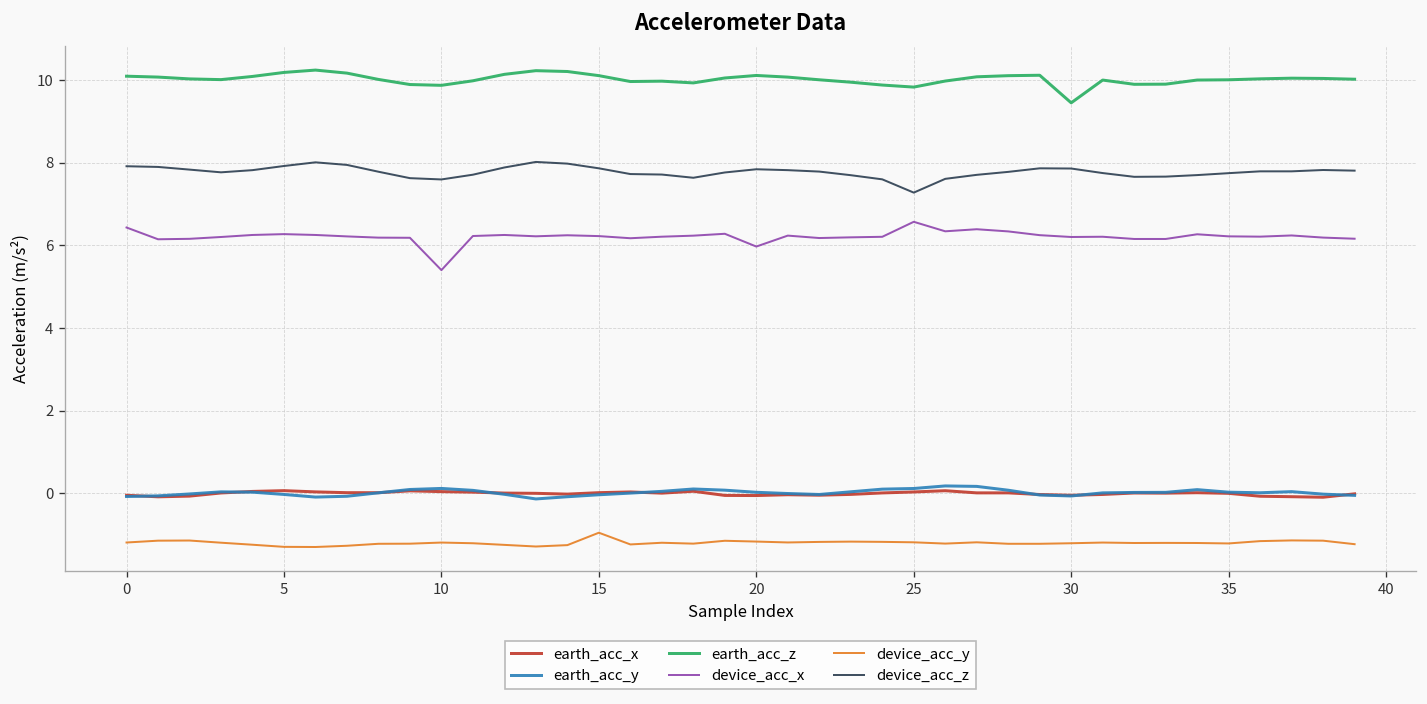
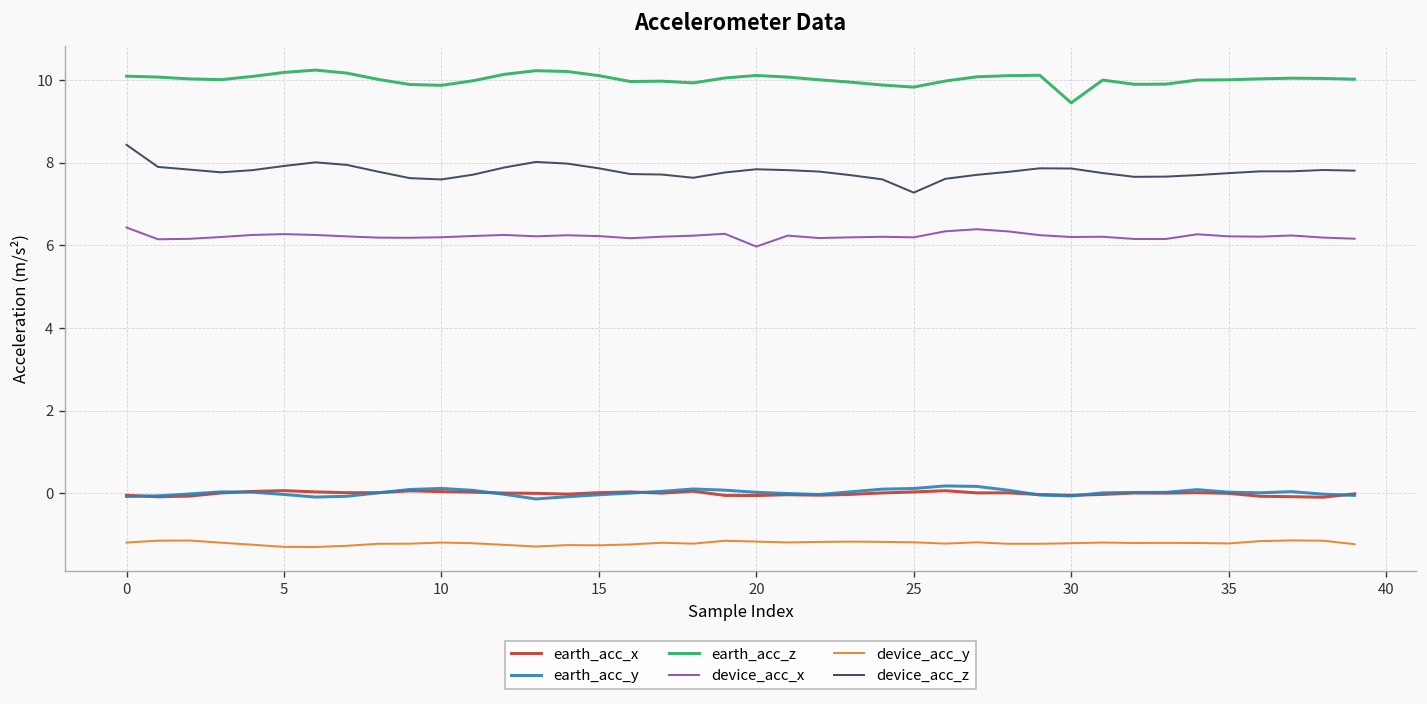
  {
    "earth_acc_x": {
      "5": 0.1,
      "10": 0.0,
      "20": -0.1,
      "25": 0.0
    },
    "earth_acc_y": {
      "5": 0.0,
      "10": 0.1,
      "20": 0.0,
      "25": 0.1
    },
    "earth_acc_z": {
      "0": 10.1,
      "5": 10.2,
      "10": 9.9,
      "15": 10.1,
      "20": 10.1,
      "25": 9.8,
      "30": 9.4,
      "35": 10.0
    },
    "device_acc_x": {
      "0": 6.4,
      "5": 6.3,
-     "10": 5.4,
+     "10": 6.2,
      "15": 6.2,
      "20": 6.0,
-     "25": 6.6,
+     "25": 6.2,
      "30": 6.2,
      "35": 6.2
    },
    "device_acc_y": {
      "0": -1.2,
      "5": -1.3,
      "10": -1.2,
-     "15": -1.0,
+     "15": -1.3,
      "20": -1.2,
      "25": -1.2,
      "30": -1.2,
      "35": -1.2
    },
    "device_acc_z": {
-     "0": 7.9,
+     "0": 8.4,
      "5": 7.9,
      "10": 7.6,
      "15": 7.9,
      "20": 7.8,
      "25": 7.3,
      "30": 7.9,
      "35": 7.7
    }
  }
